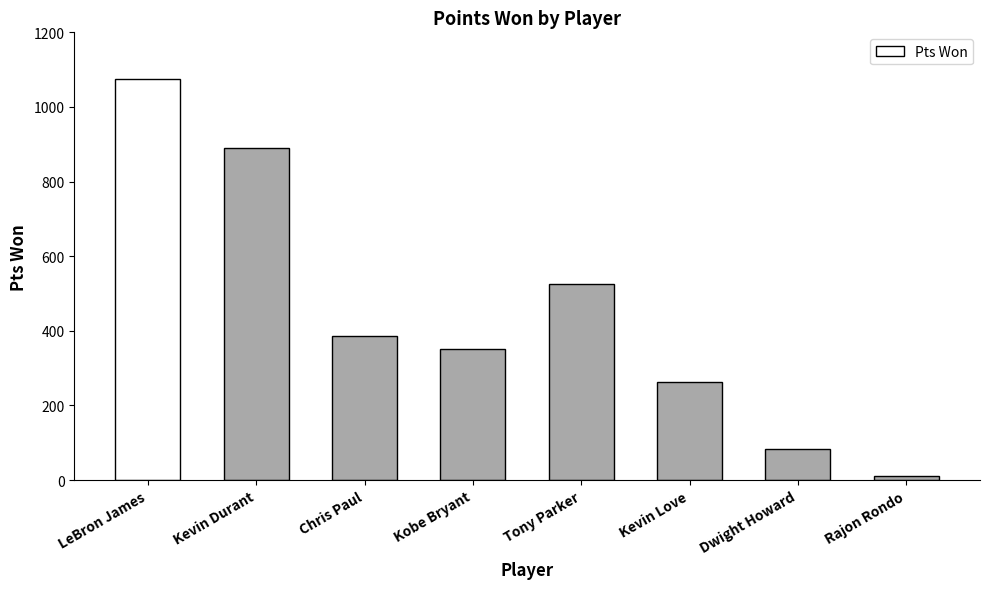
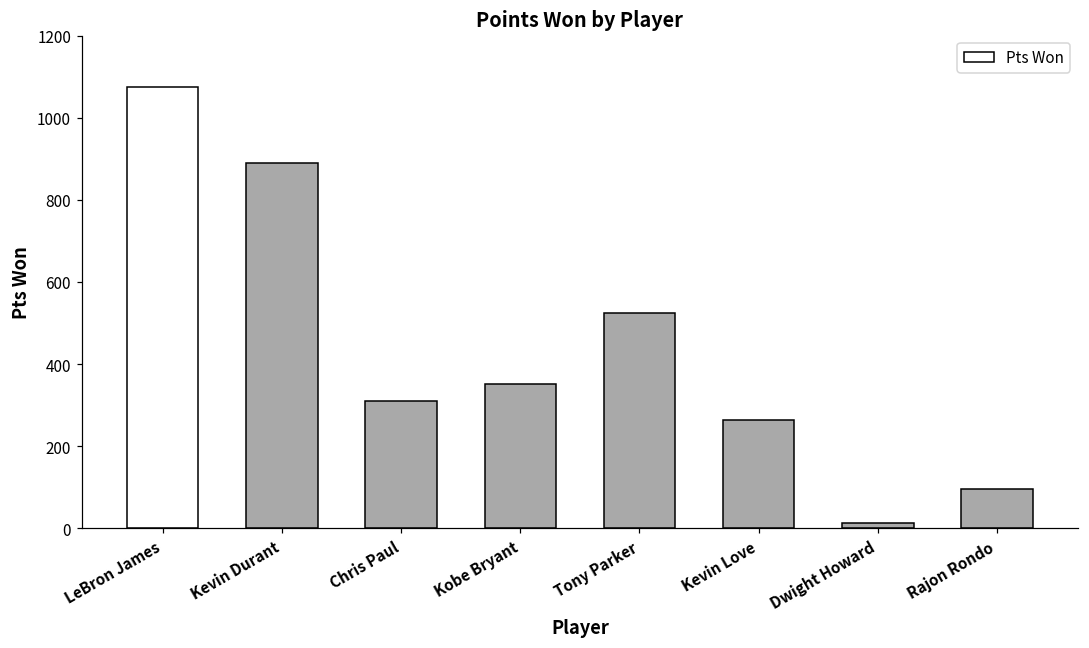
  {
    "LeBron James": 1070,
    "Kevin Durant": 890,
-   "Chris Paul": 390,
+   "Chris Paul": 310,
    "Kobe Bryant": 350,
    "Tony Parker": 530,
    "Kevin Love": 260,
-   "Dwight Howard": 80,
-   "Rajon Rondo": 10
+   "Dwight Howard": 10,
+   "Rajon Rondo": 100
  }
